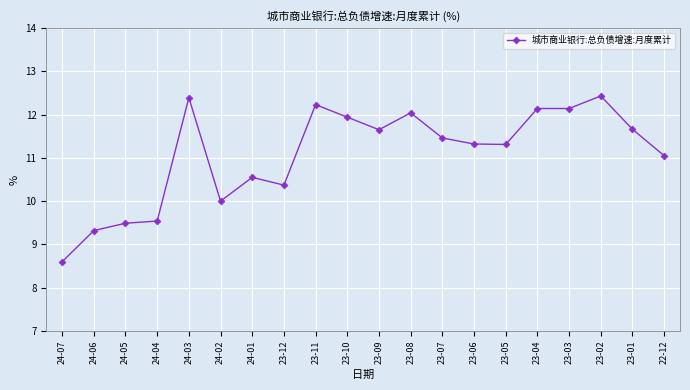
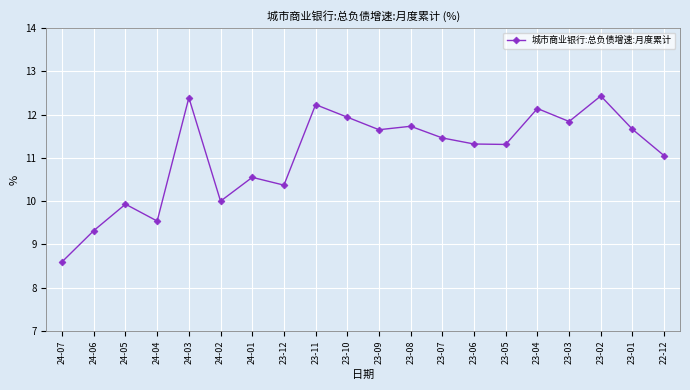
  {
    "24-07": 8.6,
    "24-06": 9.3,
-   "24-05": 9.5,
+   "24-05": 9.9,
    "24-04": 9.5,
    "24-03": 12.4,
    "24-02": 10.0,
    "24-01": 10.6,
    "23-12": 10.4,
    "23-11": 12.2,
    "23-10": 11.9,
    "23-09": 11.7,
-   "23-08": 12.0,
+   "23-08": 11.7,
    "23-07": 11.5,
    "23-06": 11.3,
    "23-05": 11.3,
    "23-04": 12.1,
-   "23-03": 12.1,
+   "23-03": 11.8,
    "23-02": 12.4,
    "23-01": 11.7,
    "22-12": 11.1
  }
